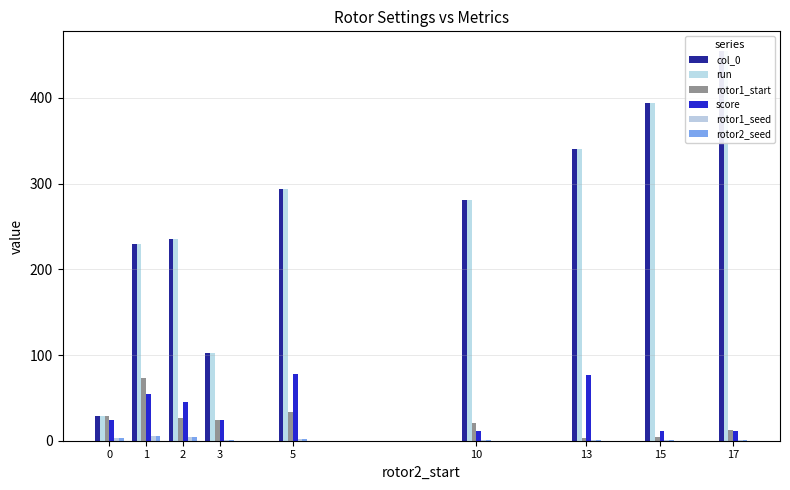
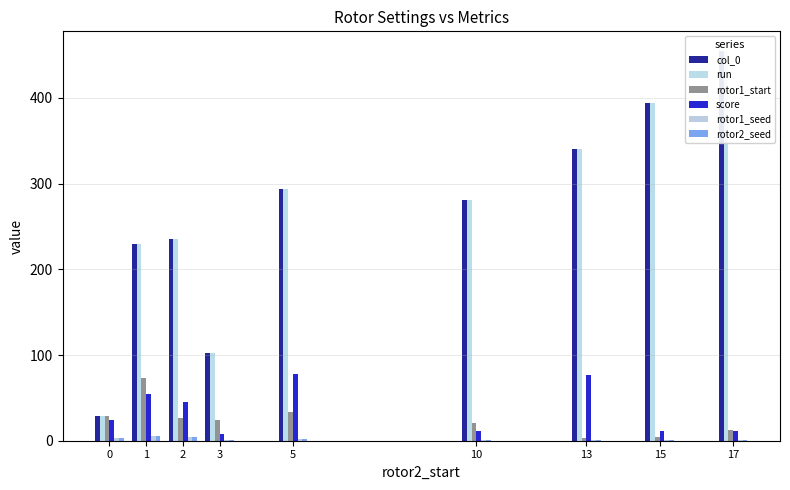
  {
    "col_0": {
      "0": 30,
      "1": 230,
      "2": 240,
      "3": 100,
      "5": 290,
      "10": 280,
      "13": 340,
      "15": 390
    },
    "rotor1_start": {
      "0": 30,
      "1": 70,
      "2": 30,
      "3": 20,
      "5": 30,
      "10": 20,
      "13": 0,
      "15": 0,
      "17": 10
    },
    "score": {
      "0": 20,
      "1": 50,
      "2": 50,
-     "3": 20,
+     "3": 10,
      "5": 80,
      "10": 10,
      "13": 80,
      "15": 10,
      "17": 10
    },
    "rotor2_seed": {
      "0": 0,
      "1": 10,
      "2": 0
    }
  }
